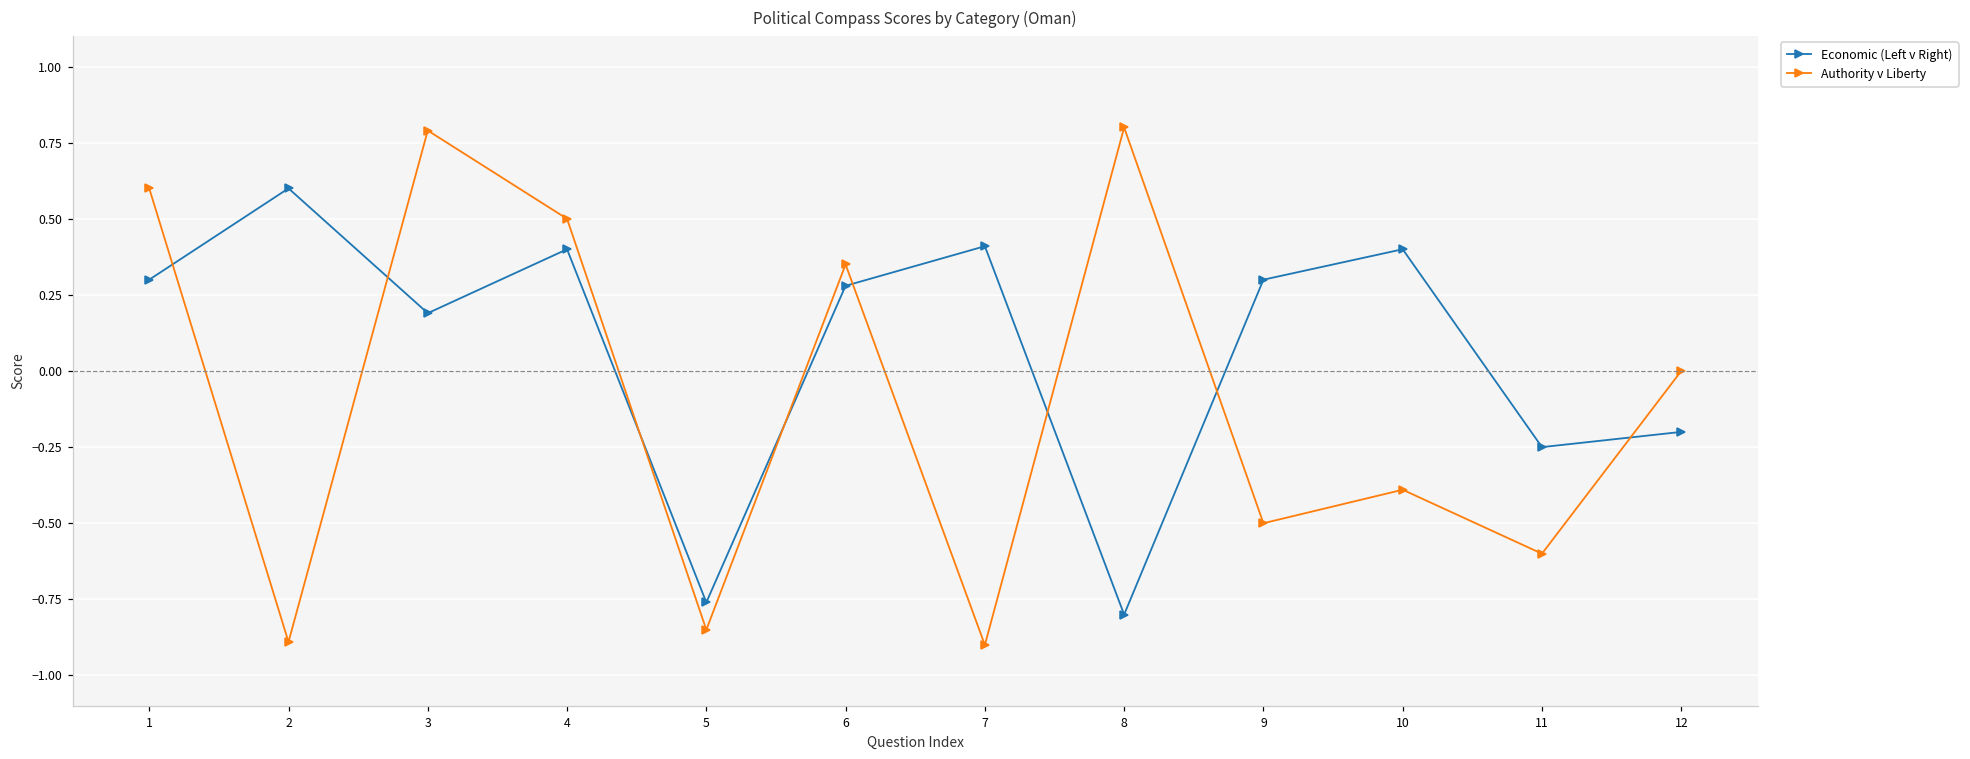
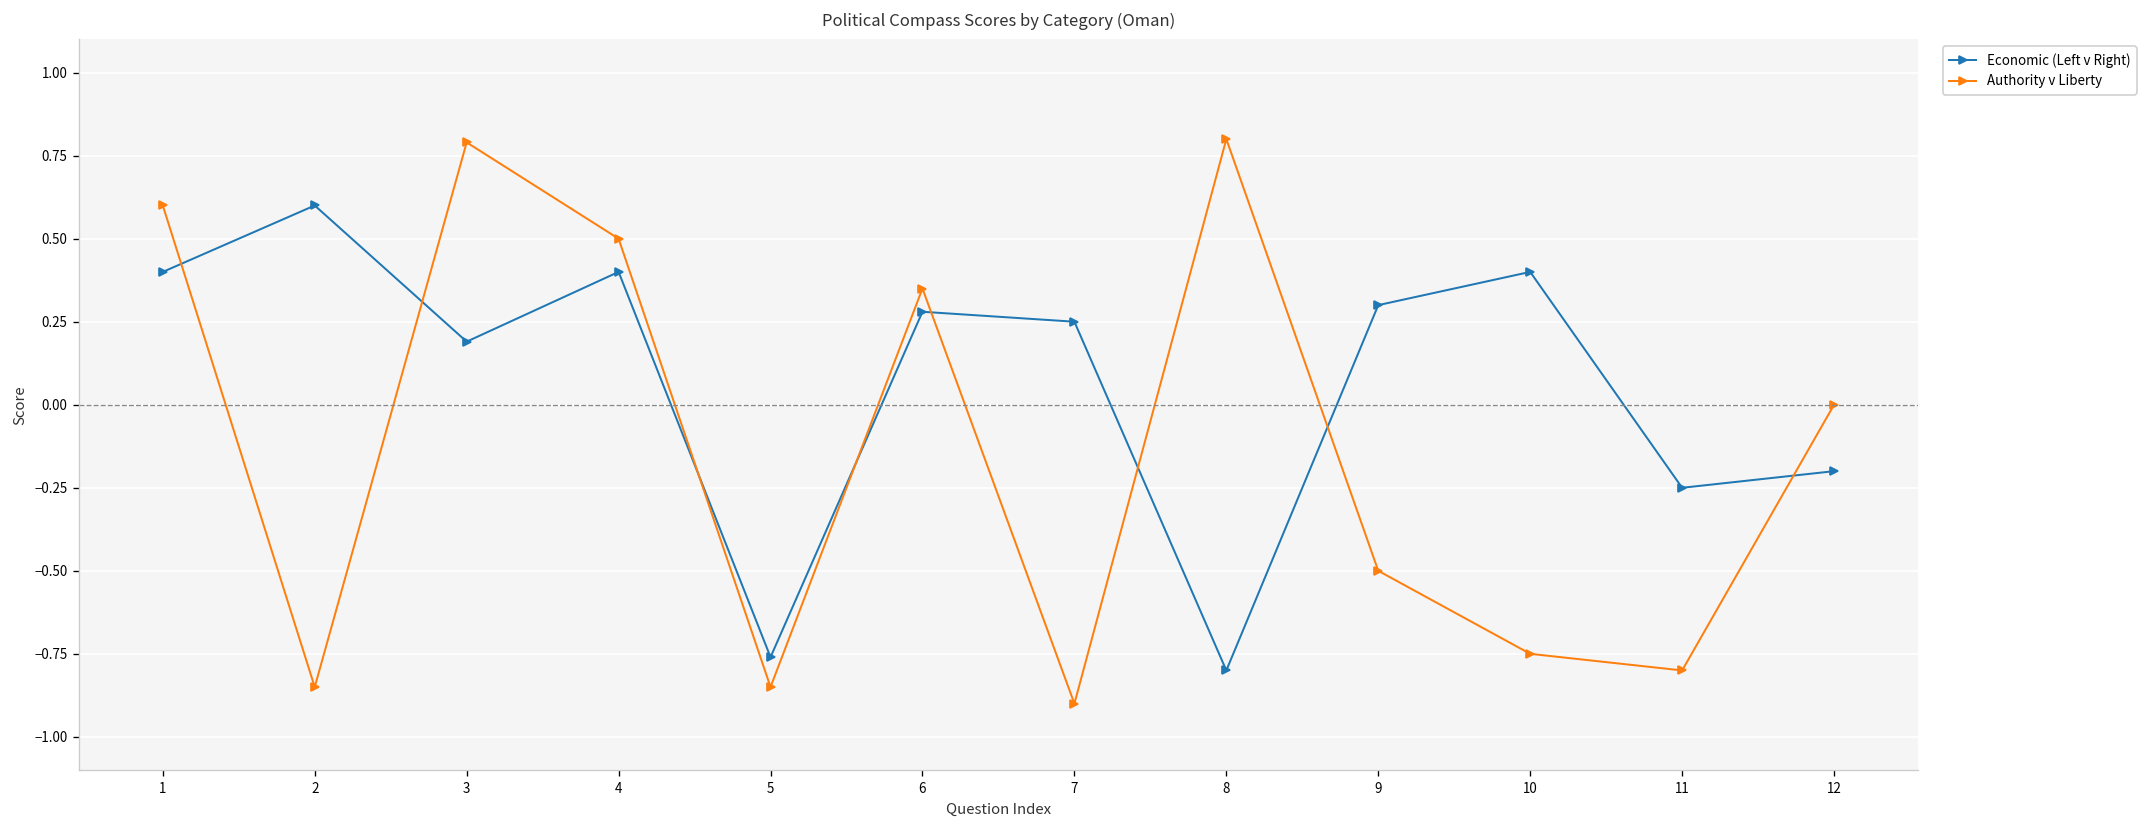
  {
    "Economic (Left v Right)": {
-     "1": 0.3,
+     "1": 0.4,
      "2": 0.60,
      "3": 0.19,
      "4": 0.40,
      "5": -0.76,
      "6": 0.28,
-     "7": 0.41,
+     "7": 0.25,
      "8": -0.80,
      "9": 0.30,
      "10": 0.40,
      "11": -0.25,
      "12": -0.20
    },
    "Authority v Liberty": {
      "1": 0.60,
-     "2": -0.89,
+     "2": -0.85,
      "3": 0.79,
      "4": 0.50,
      "5": -0.85,
      "6": 0.35,
      "7": -0.90,
      "8": 0.80,
      "9": -0.50,
-     "10": -0.39,
-     "11": -0.6,
+     "10": -0.75,
+     "11": -0.8,
      "12": 0.00
    }
  }
